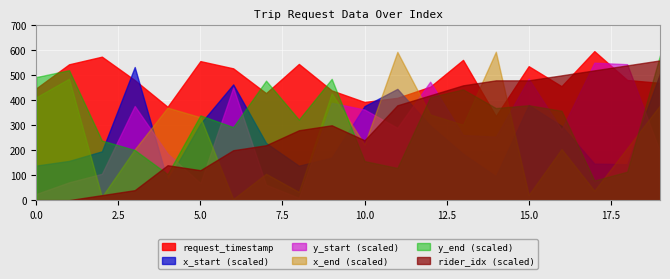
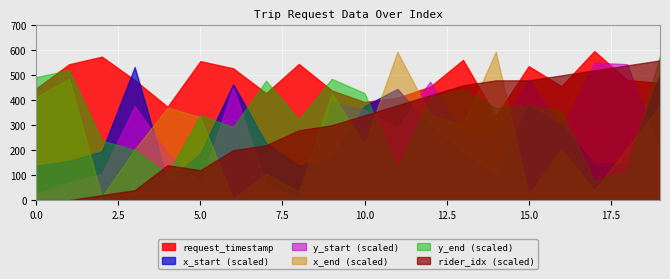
  {
    "request_timestamp": {
      "0.0": 450,
      "5.0": 560,
      "10.0": 390,
      "15.0": 540
    },
    "x_start (scaled)": {
      "0.0": 140,
-     "5.0": 310,
+     "5.0": 190,
      "10.0": 380
    },
    "y_start (scaled)": {
      "0.0": 20,
      "5.0": 70,
      "10.0": 360
    },
    "x_end (scaled)": {
      "0.0": 410,
      "10.0": 220,
      "15.0": 20
    },
    "y_end (scaled)": {
      "0.0": 490,
-     "10.0": 160
+     "10.0": 430
    },
    "rider_idx (scaled)": {
      "0.0": 0,
      "5.0": 120,
-     "10.0": 240
+     "10.0": 340
    }
  }
